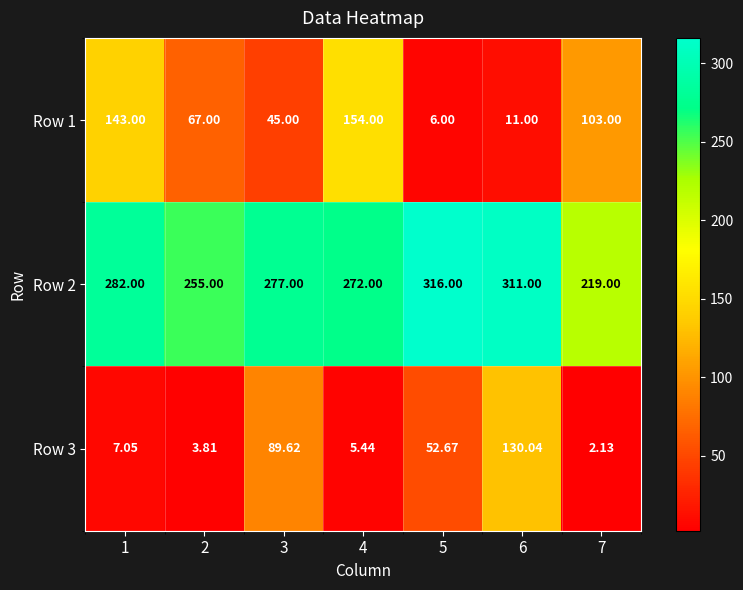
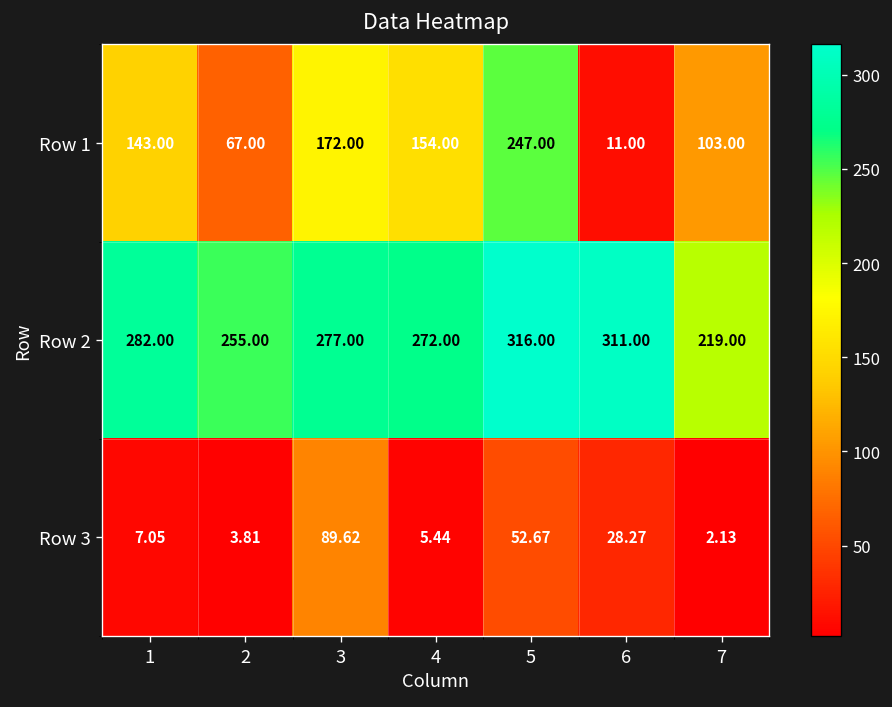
  {
    "Row 1": {
      "1": 143.00,
      "2": 67.00,
-     "3": 45.00,
+     "3": 172.00,
      "4": 154.00,
-     "5": 6.00,
+     "5": 247.00,
      "6": 11.00,
      "7": 103.00
    },
    "Row 2": {
      "1": 282.00,
      "2": 255.00,
      "3": 277.00,
      "4": 272.00,
      "5": 316.00,
      "6": 311.00,
      "7": 219.00
    },
    "Row 3": {
      "1": 7.05,
      "2": 3.81,
      "3": 89.62,
      "4": 5.44,
      "5": 52.67,
-     "6": 130.04,
+     "6": 28.27,
      "7": 2.13
    }
  }
